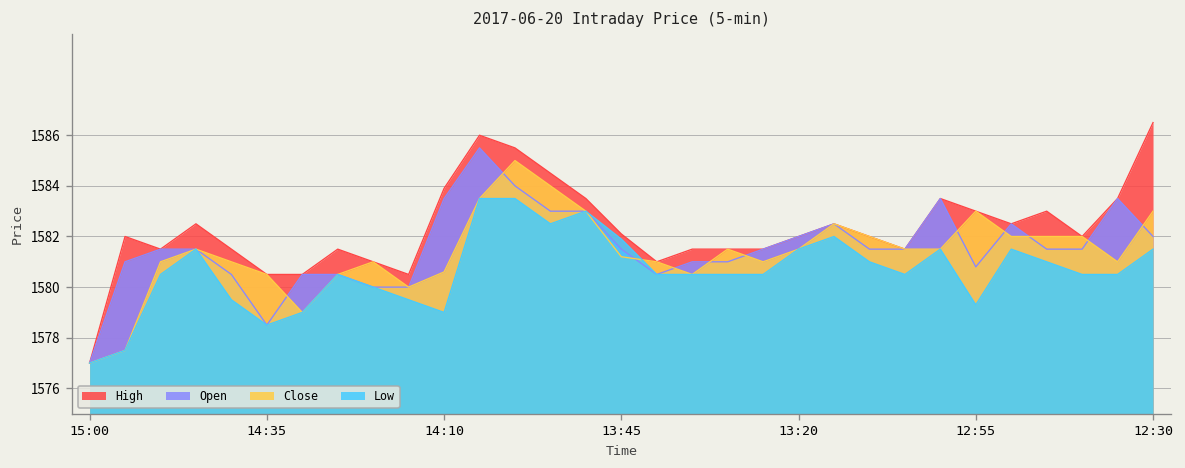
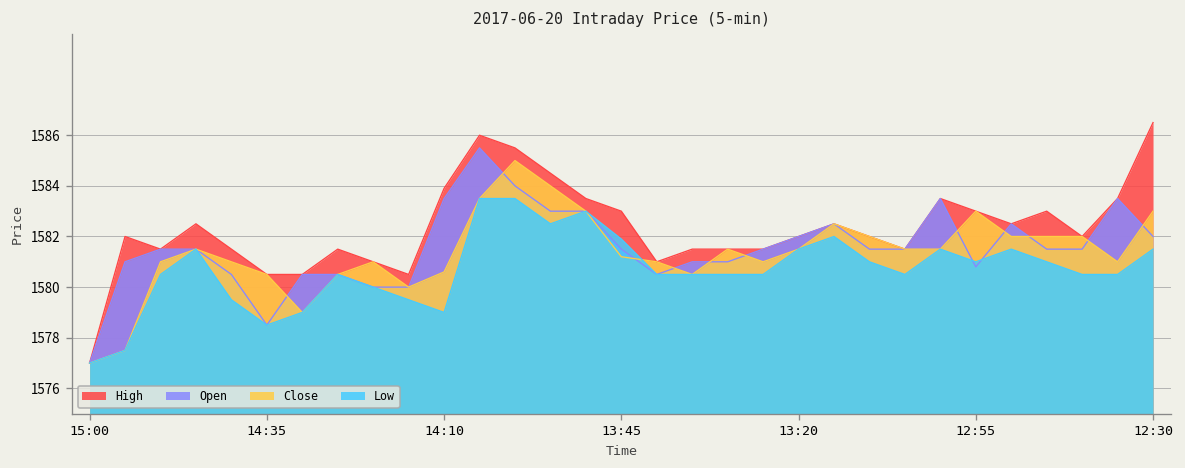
  {
    "High": {
      "14:10": 1583.9,
-     "13:45": 1582.1,
+     "13:45": 1583.0,
      "12:30": 1586.5
    },
    "Open": {
      "14:10": 1583.5,
      "13:45": 1581.5,
      "12:55": 1580.8,
      "12:30": 1582.0
    },
    "Close": {
      "14:10": 1580.6,
      "13:45": 1581.2,
      "12:30": 1583.0
    },
    "Low": {
      "14:10": 1579.0,
      "13:45": 1581.9,
-     "12:55": 1579.3,
+     "12:55": 1581.0,
      "12:30": 1581.5
    }
  }
